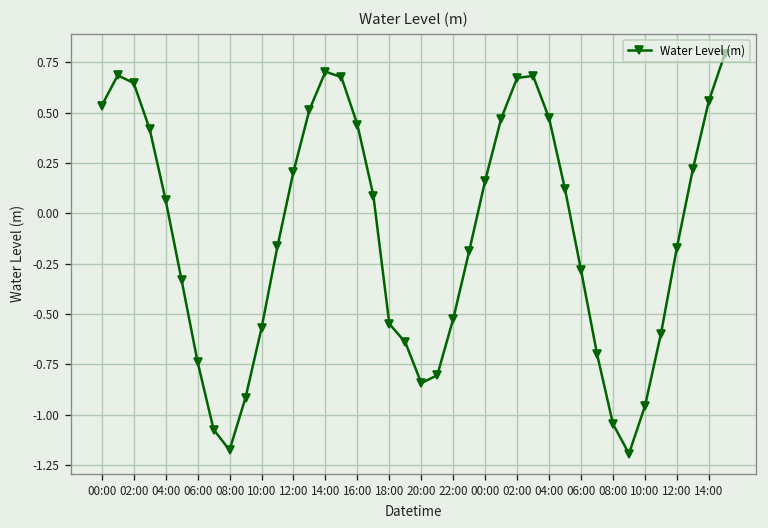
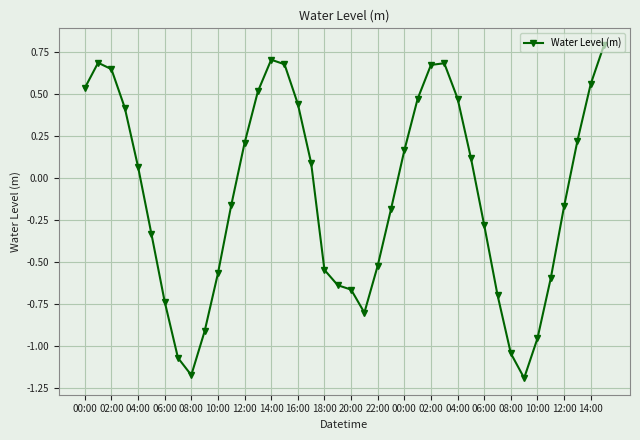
  {
    "16:00": 0.44,
    "18:00": -0.55,
-   "20:00": -0.84,
+   "20:00": -0.67,
    "22:00": -0.52
  }
